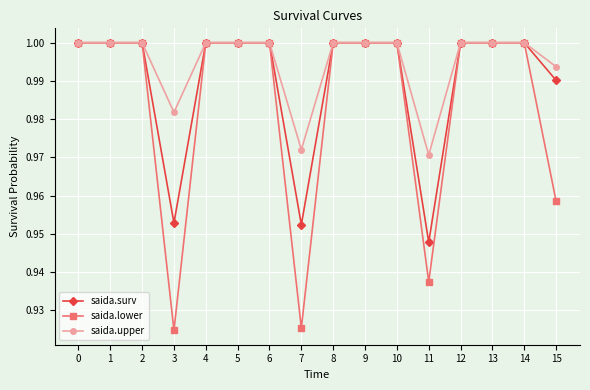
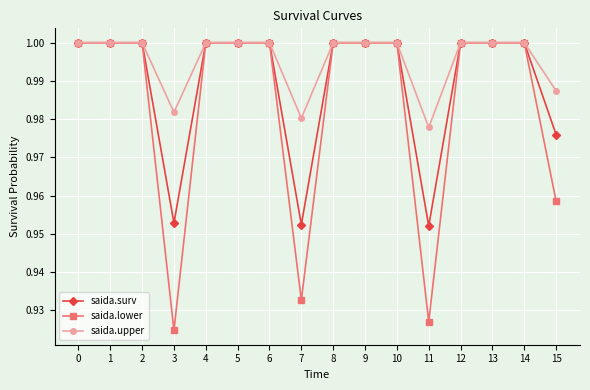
  {
    "saida.surv": {
      "3": 0.953,
      "7": 0.952,
-     "11": 0.948,
-     "15": 0.990
+     "11": 0.952,
+     "15": 0.976
    },
    "saida.lower": {
      "3": 0.925,
-     "7": 0.925,
-     "11": 0.937,
+     "7": 0.933,
+     "11": 0.927,
      "15": 0.958
    },
    "saida.upper": {
      "3": 0.982,
-     "7": 0.972,
-     "11": 0.971,
-     "15": 0.994
+     "7": 0.980,
+     "11": 0.978,
+     "15": 0.987
    }
  }
